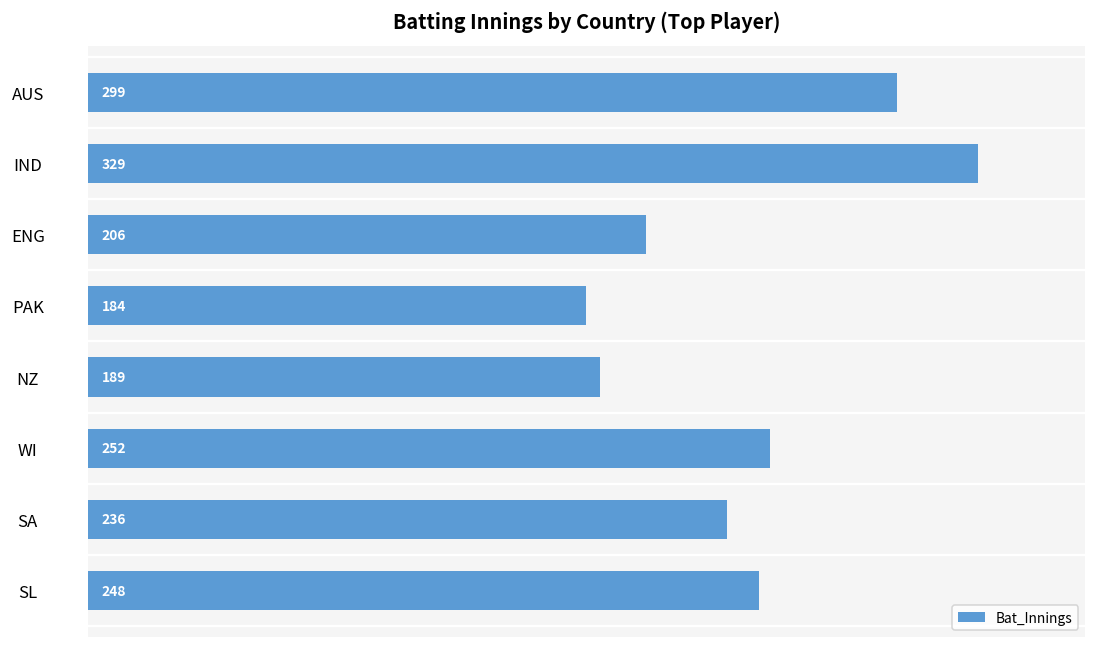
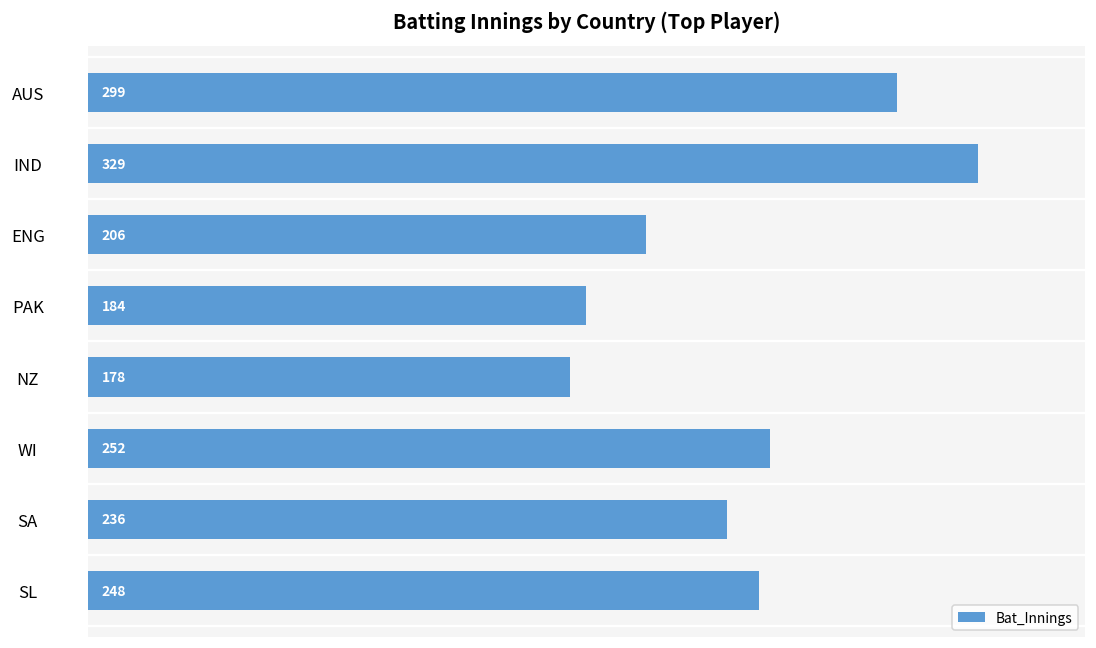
  {
    "AUS": 299,
    "IND": 329,
    "ENG": 206,
    "PAK": 184,
-   "NZ": 189,
+   "NZ": 178,
    "WI": 252,
    "SA": 236,
    "SL": 248
  }
